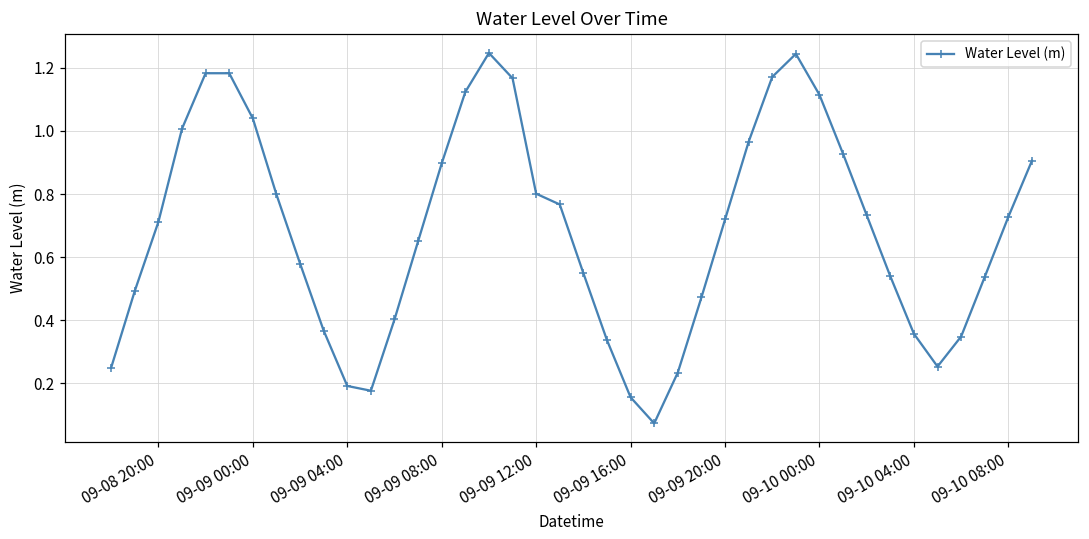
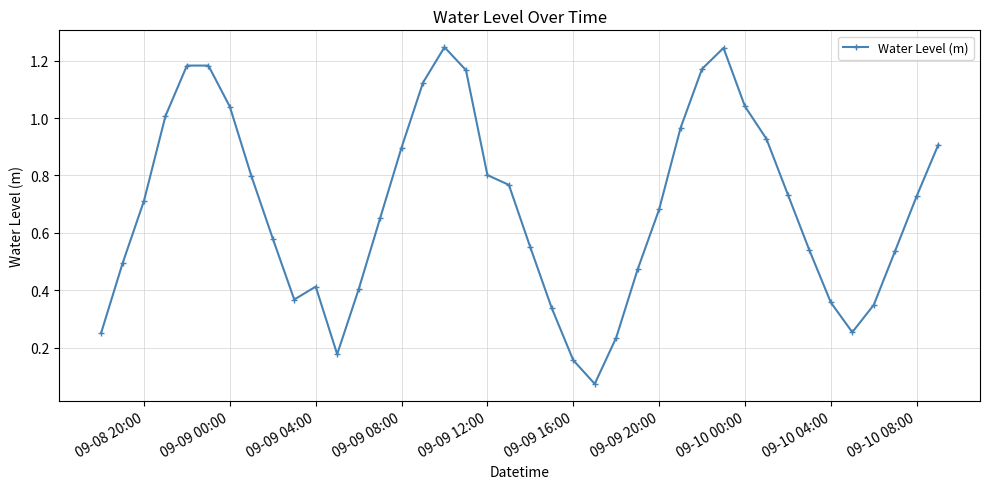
  {
    "09-08 20:00": 0.71,
    "09-09 00:00": 1.04,
-   "09-09 04:00": 0.19,
+   "09-09 04:00": 0.41,
    "09-09 08:00": 0.90,
    "09-09 12:00": 0.80,
    "09-09 16:00": 0.16,
-   "09-09 20:00": 0.72,
-   "09-10 00:00": 1.11,
+   "09-09 20:00": 0.68,
+   "09-10 00:00": 1.04,
    "09-10 04:00": 0.36,
    "09-10 08:00": 0.73
  }
